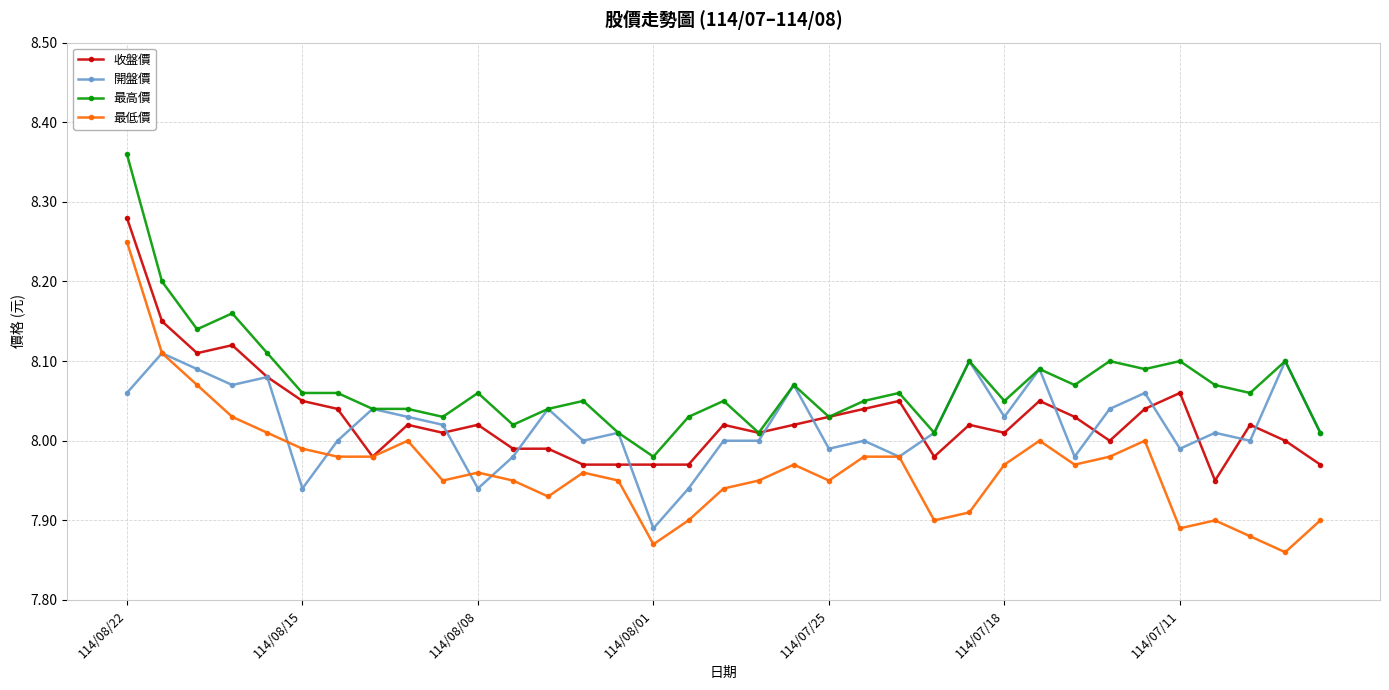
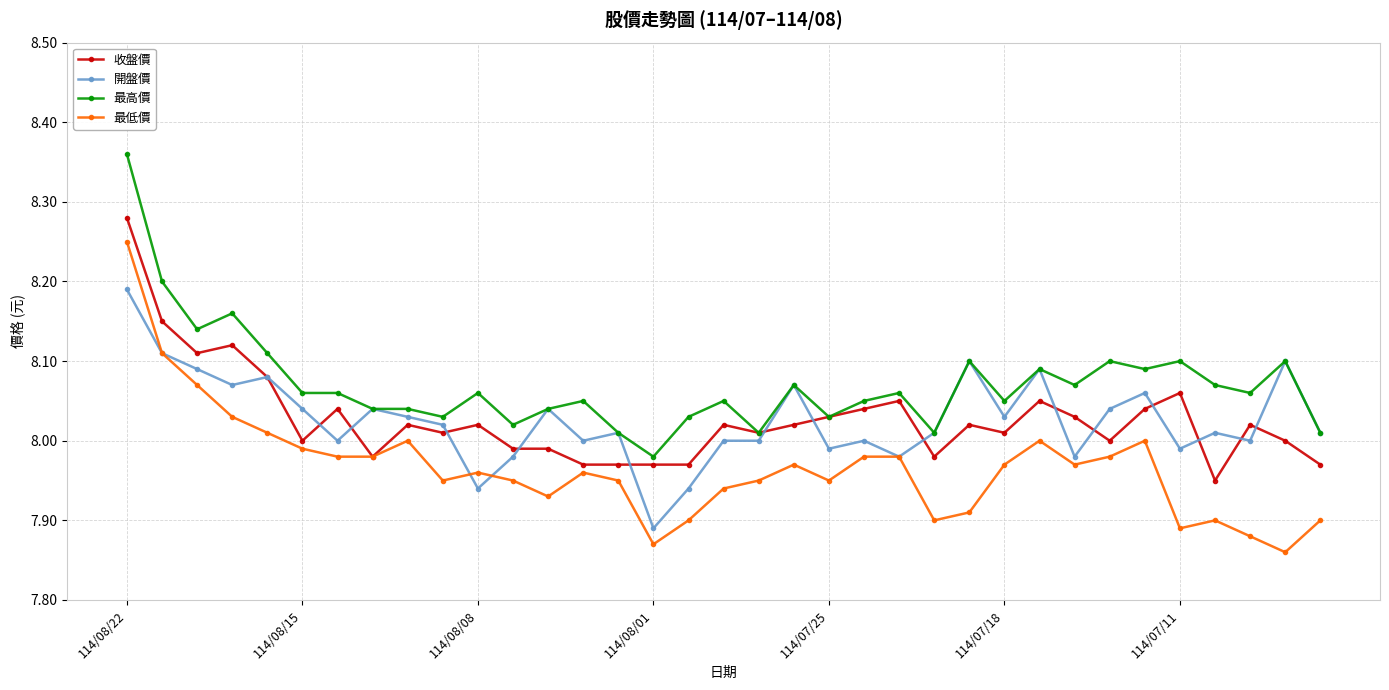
  {
    "收盤價": {
      "114/08/22": 8.28,
-     "114/08/15": 8.05,
+     "114/08/15": 8.00,
      "114/08/08": 8.02,
      "114/08/01": 7.97,
      "114/07/18": 8.01,
      "114/07/11": 8.06
    },
    "開盤價": {
-     "114/08/22": 8.06,
-     "114/08/15": 7.94,
+     "114/08/22": 8.19,
+     "114/08/15": 8.04,
      "114/08/08": 7.94,
      "114/08/01": 7.89,
      "114/07/25": 7.99,
      "114/07/18": 8.03,
      "114/07/11": 7.99
    },
    "最高價": {
      "114/08/22": 8.36,
      "114/08/15": 8.06,
      "114/08/08": 8.06,
      "114/08/01": 7.98,
      "114/07/18": 8.05,
      "114/07/11": 8.10
    },
    "最低價": {
      "114/08/22": 8.25,
      "114/08/15": 7.99,
      "114/08/08": 7.96,
      "114/08/01": 7.87,
      "114/07/25": 7.95,
      "114/07/18": 7.97,
      "114/07/11": 7.89
    }
  }
